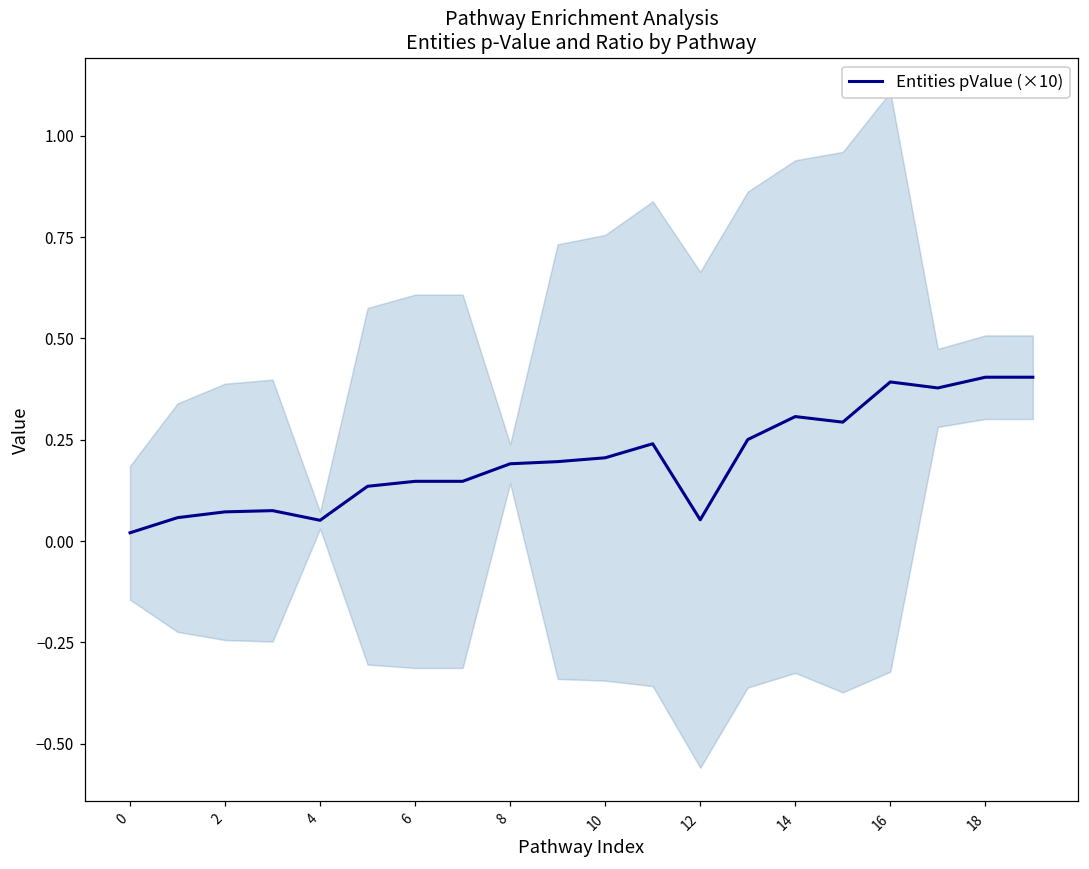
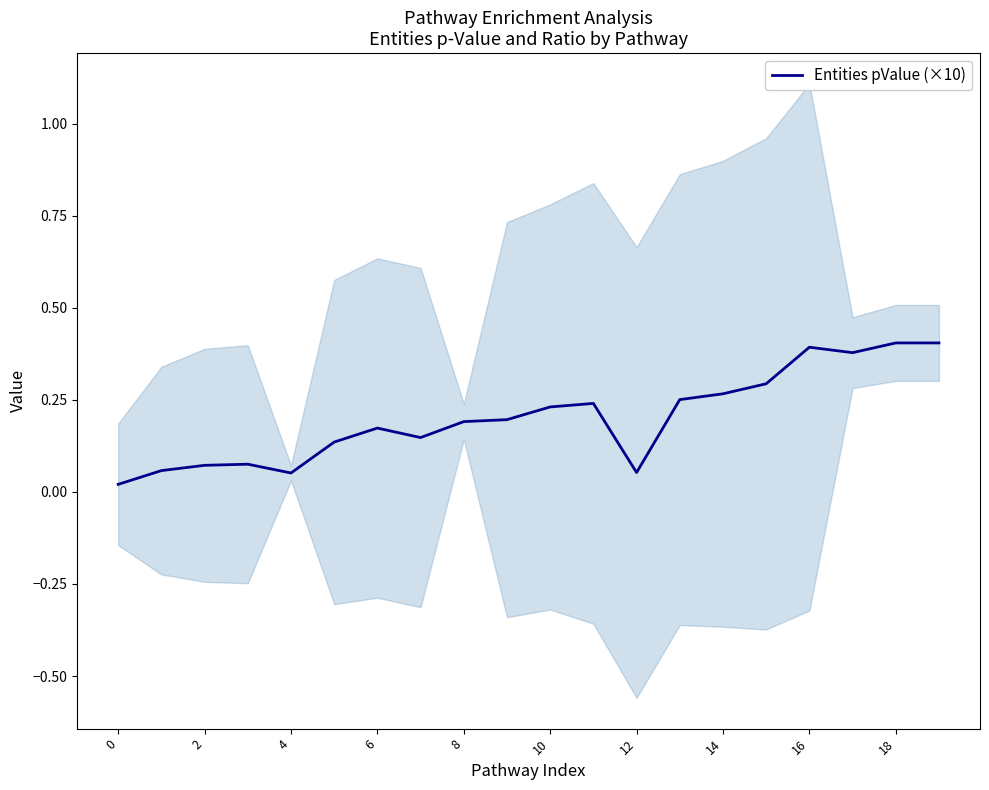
  {
    "Entities pValue (×10)": {
      "0": 0.02,
      "2": 0.07,
      "4": 0.05,
-     "6": 0.15,
+     "6": 0.17,
      "8": 0.19,
-     "10": 0.21,
+     "10": 0.23,
      "12": 0.05,
-     "14": 0.31,
+     "14": 0.27,
      "16": 0.39,
      "18": 0.40
    }
  }
